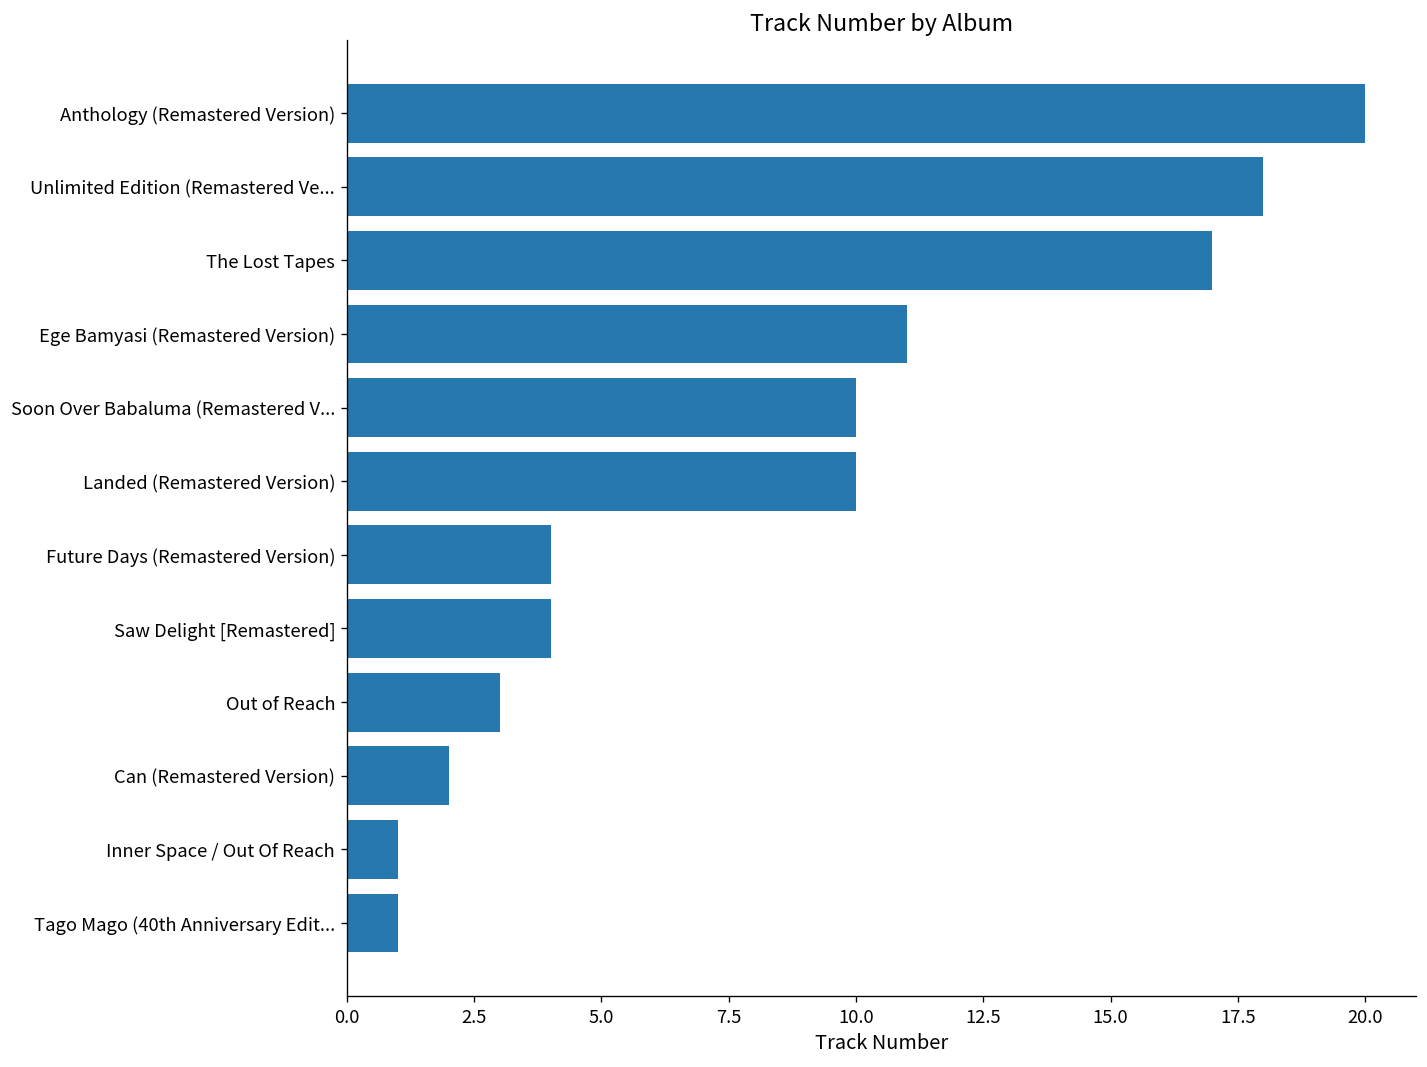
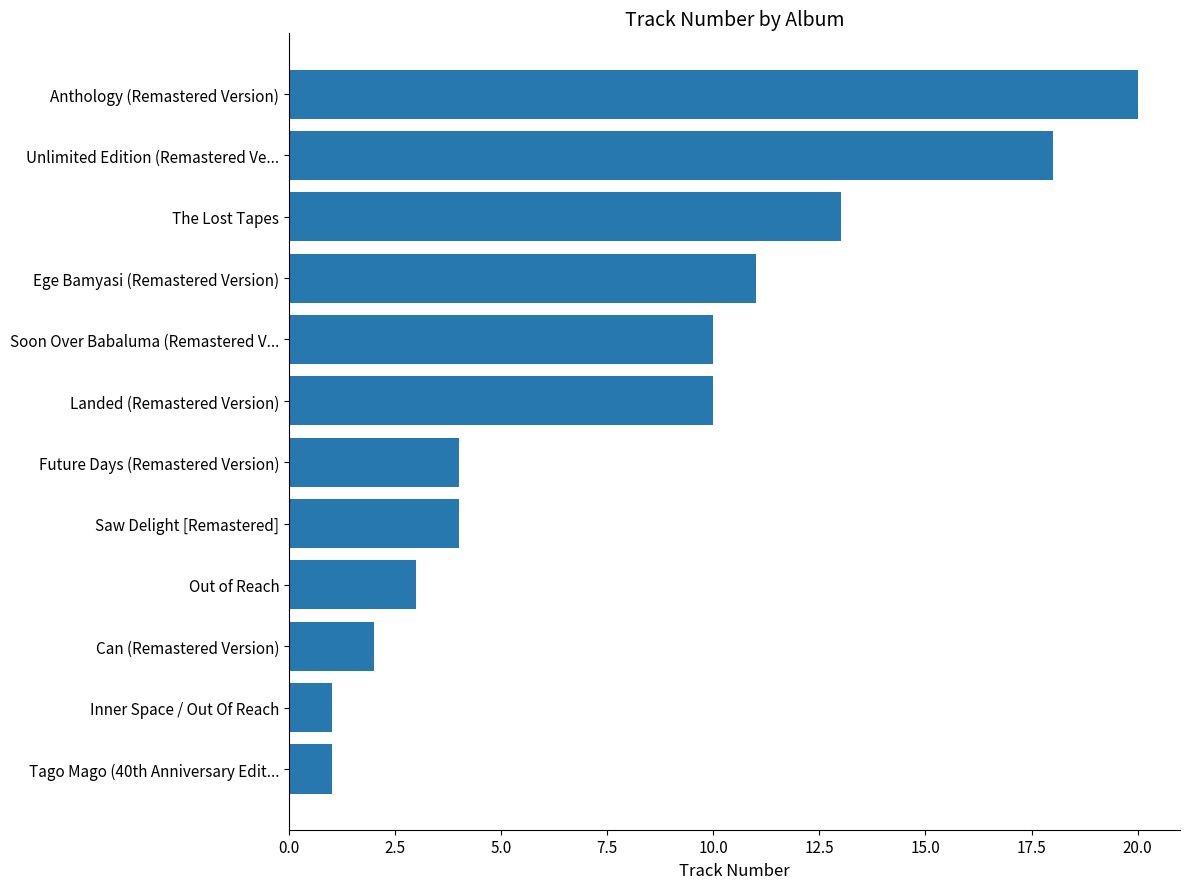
  {
    "Anthology (Remastered Version)": 20,
    "Unlimited Edition (Remastered Ve...": 18,
-   "The Lost Tapes": 17,
+   "The Lost Tapes": 13,
    "Ege Bamyasi (Remastered Version)": 11,
    "Soon Over Babaluma (Remastered V...": 10,
    "Landed (Remastered Version)": 10,
    "Future Days (Remastered Version)": 4,
    "Saw Delight [Remastered]": 4,
    "Out of Reach": 3,
    "Can (Remastered Version)": 2,
    "Inner Space / Out Of Reach": 1,
    "Tago Mago (40th Anniversary Edit...": 1
  }
